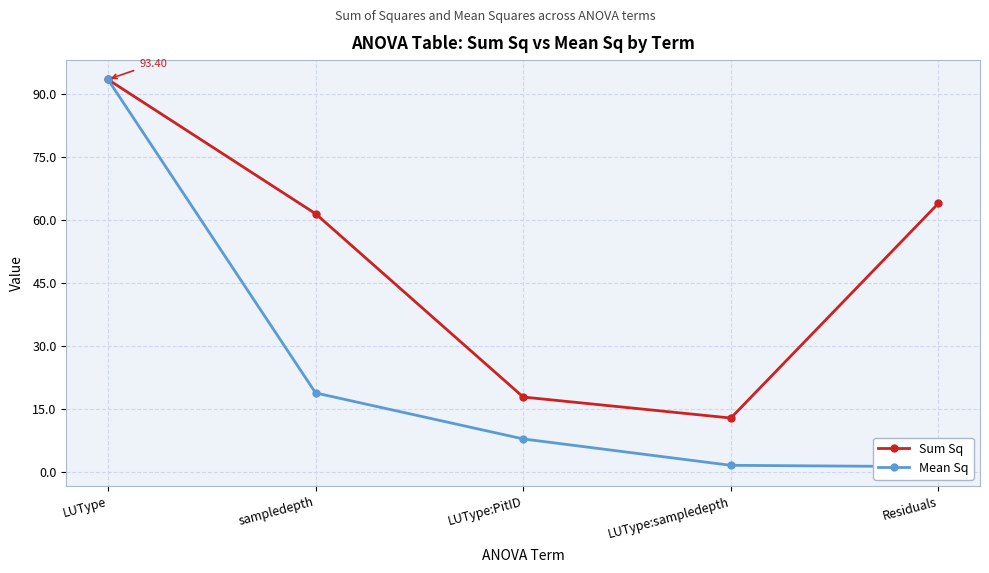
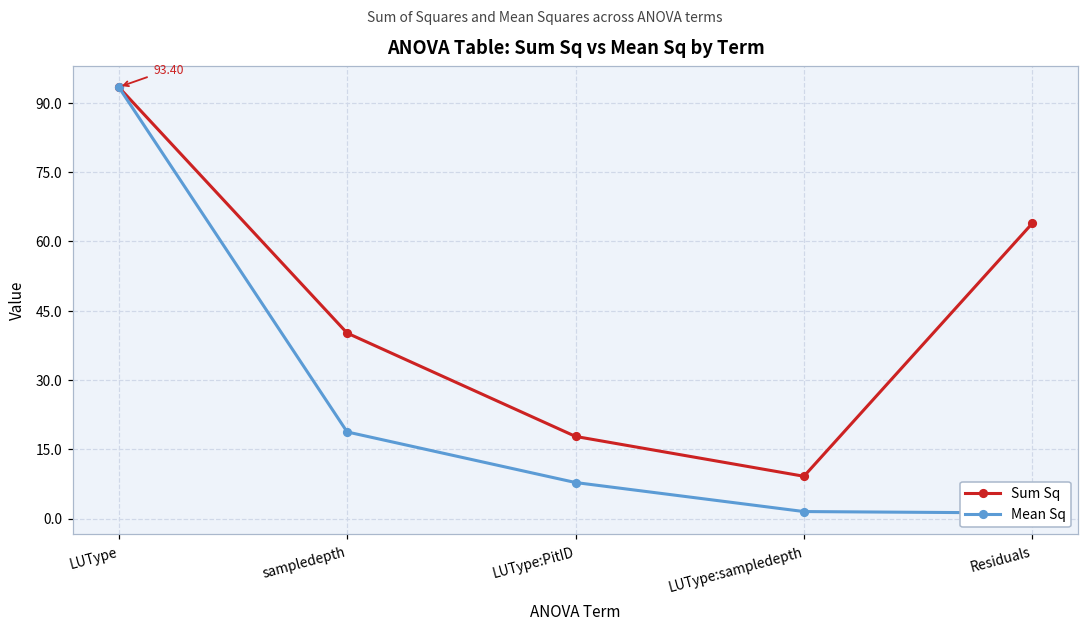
  {
    "Sum Sq": {
-     "sampledepth": 61,
+     "sampledepth": 40,
      "LUType:PitID": 18,
-     "LUType:sampledepth": 13,
+     "LUType:sampledepth": 9,
      "Residuals": 64
    },
    "Mean Sq": {
      "sampledepth": 19,
      "LUType:PitID": 8,
      "LUType:sampledepth": 2
    }
  }
